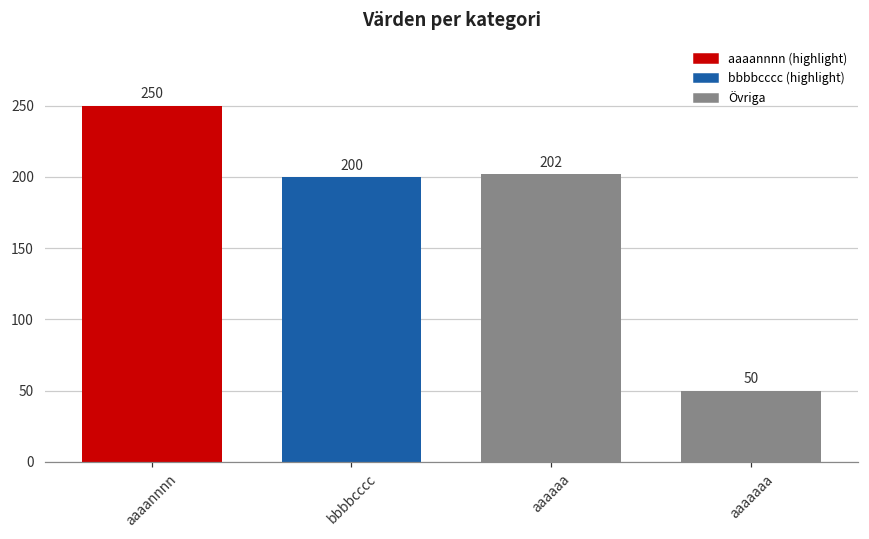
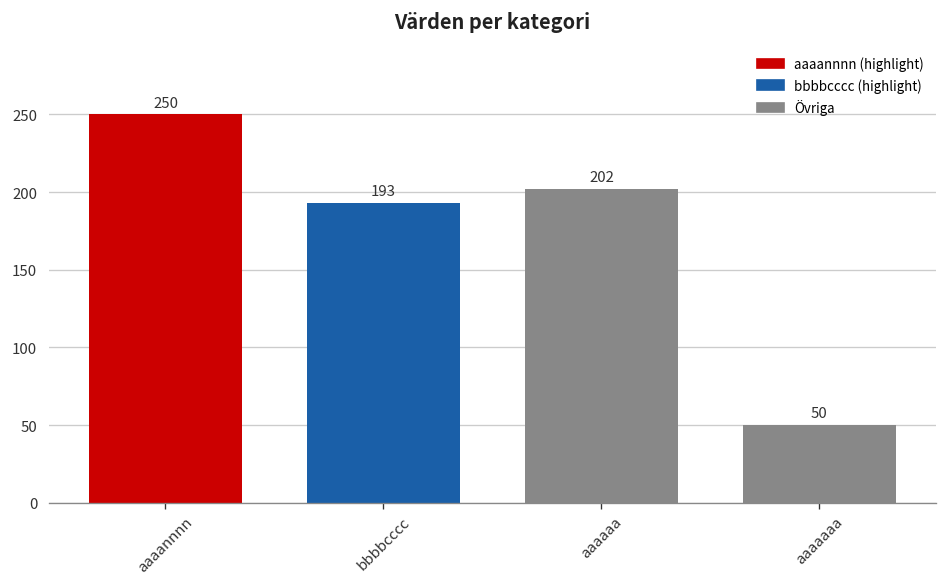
  {
    "aaaannnn": 250,
-   "bbbbcccc": 200,
+   "bbbbcccc": 193,
    "aaaaaa": 202,
    "aaaaaaa": 50
  }
